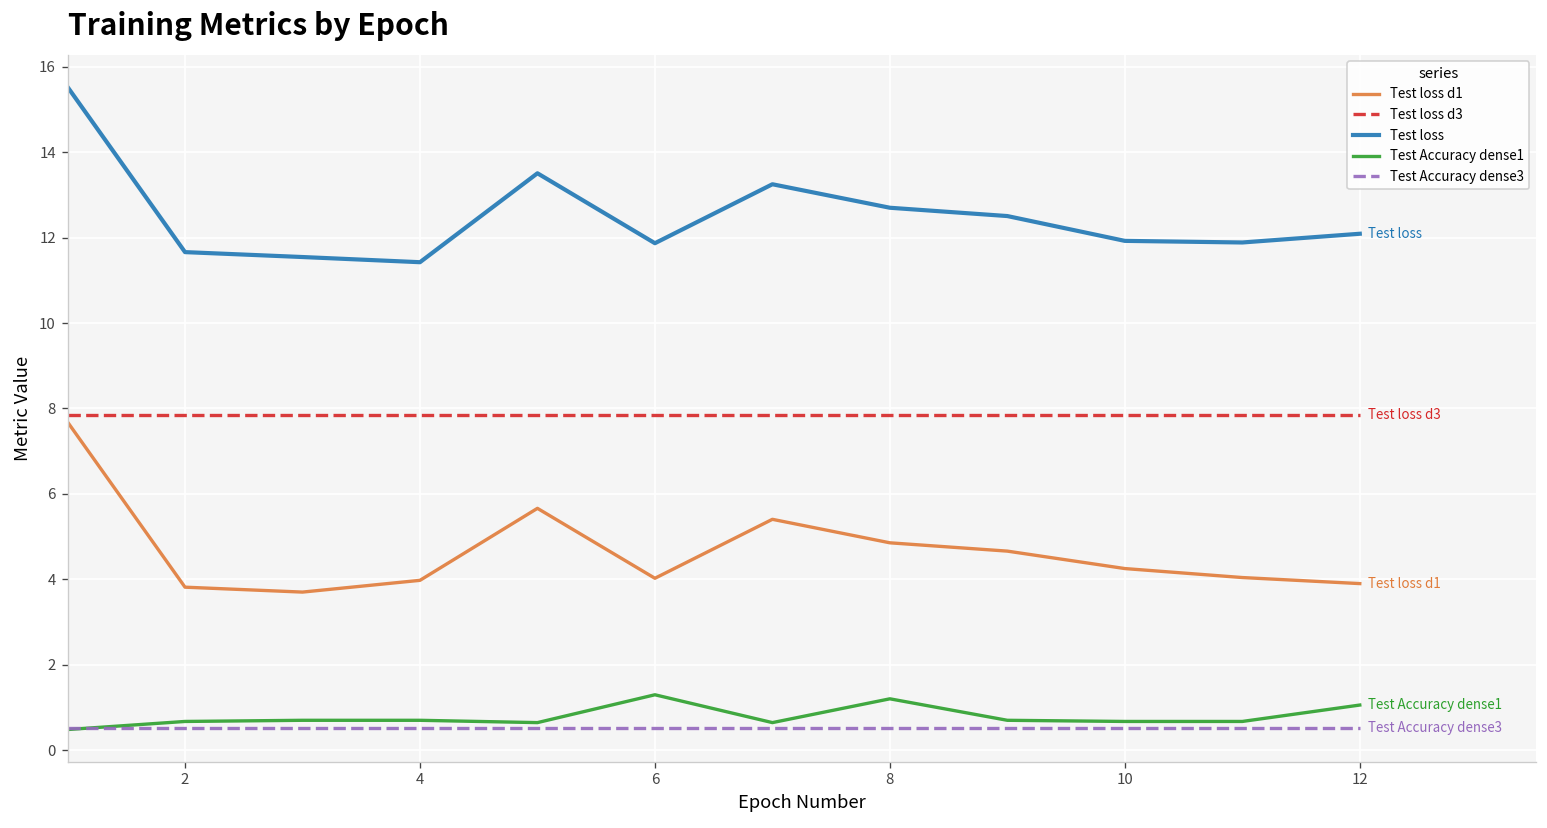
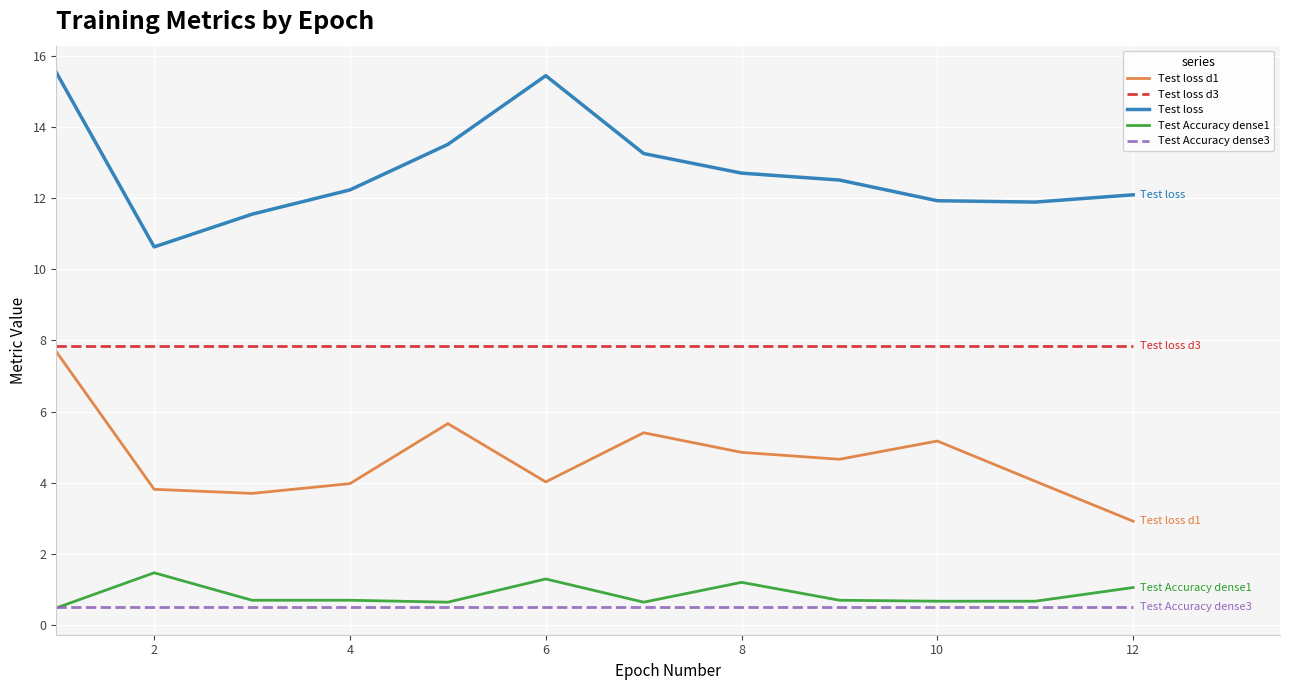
  {
    "Test loss d1": {
      "2": 3.8,
      "4": 4.0,
      "6": 4.0,
      "8": 4.9,
-     "10": 4.3,
-     "12": 3.9
+     "10": 5.2,
+     "12": 2.9
    },
    "Test loss d3": {
      "2": 7.8,
      "4": 7.8,
      "6": 7.8,
      "8": 7.8,
      "10": 7.8,
      "12": 7.8
    },
    "Test loss": {
-     "2": 11.7,
-     "4": 11.4,
-     "6": 11.9,
+     "2": 10.6,
+     "4": 12.2,
+     "6": 15.4,
      "8": 12.7,
      "10": 11.9,
      "12": 12.1
    },
    "Test Accuracy dense1": {
-     "2": 0.7,
+     "2": 1.5,
      "4": 0.7,
      "6": 1.3,
      "8": 1.2,
      "10": 0.7,
      "12": 1.1
    },
    "Test Accuracy dense3": {
      "2": 0.5,
      "4": 0.5,
      "6": 0.5,
      "8": 0.5,
      "10": 0.5,
      "12": 0.5
    }
  }
